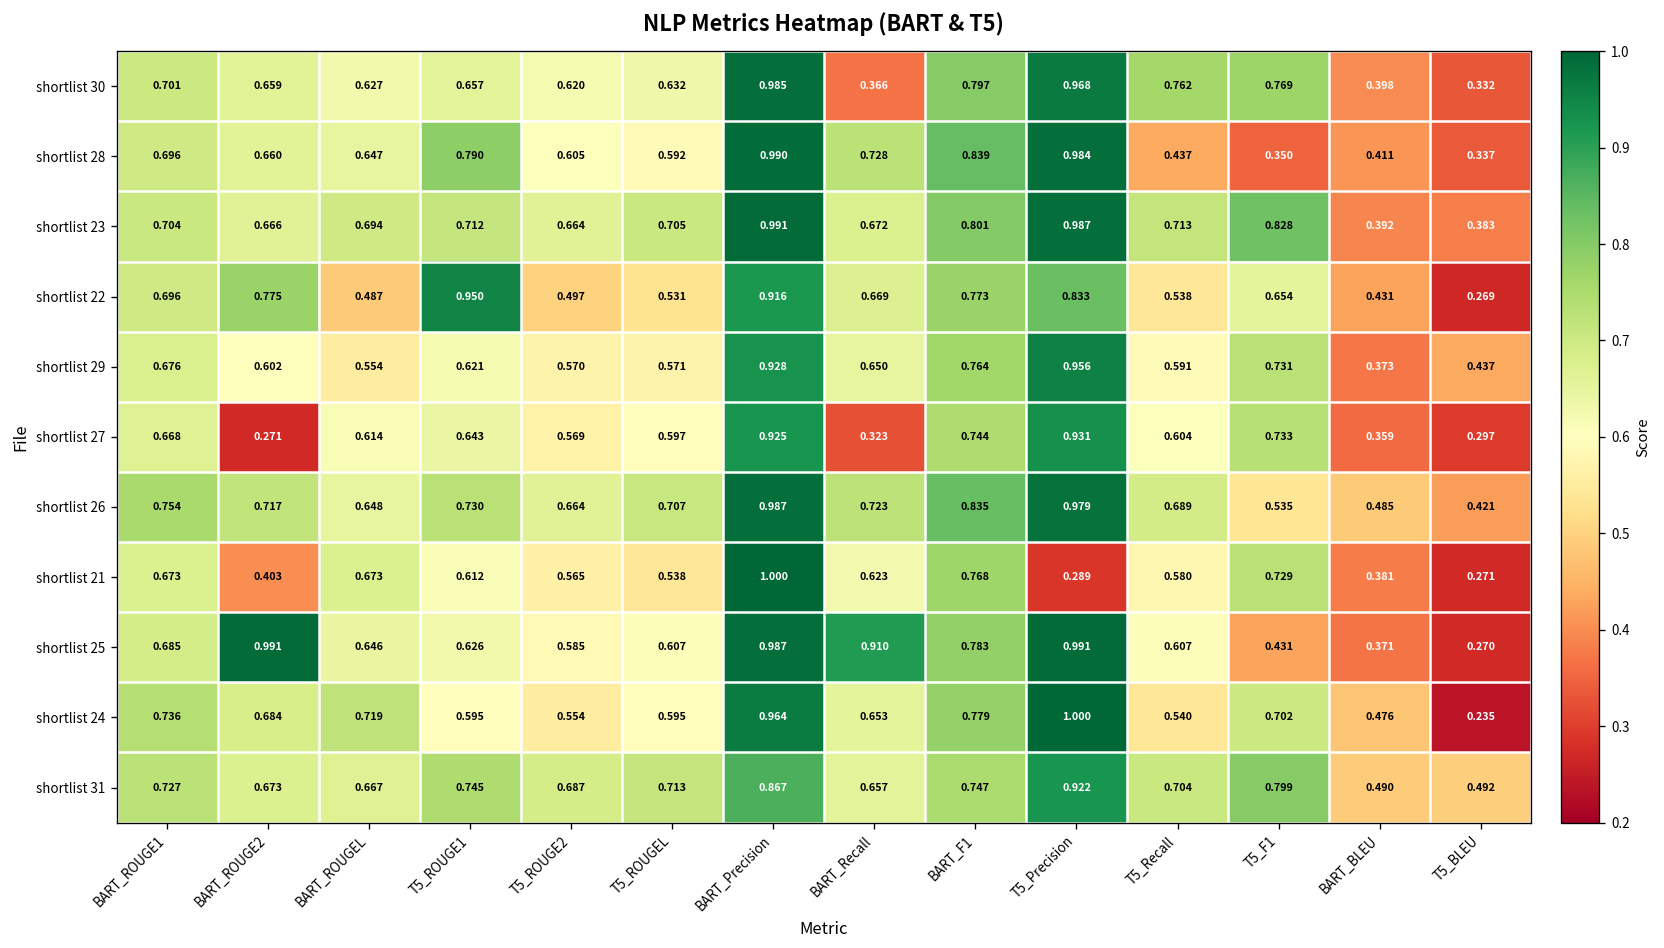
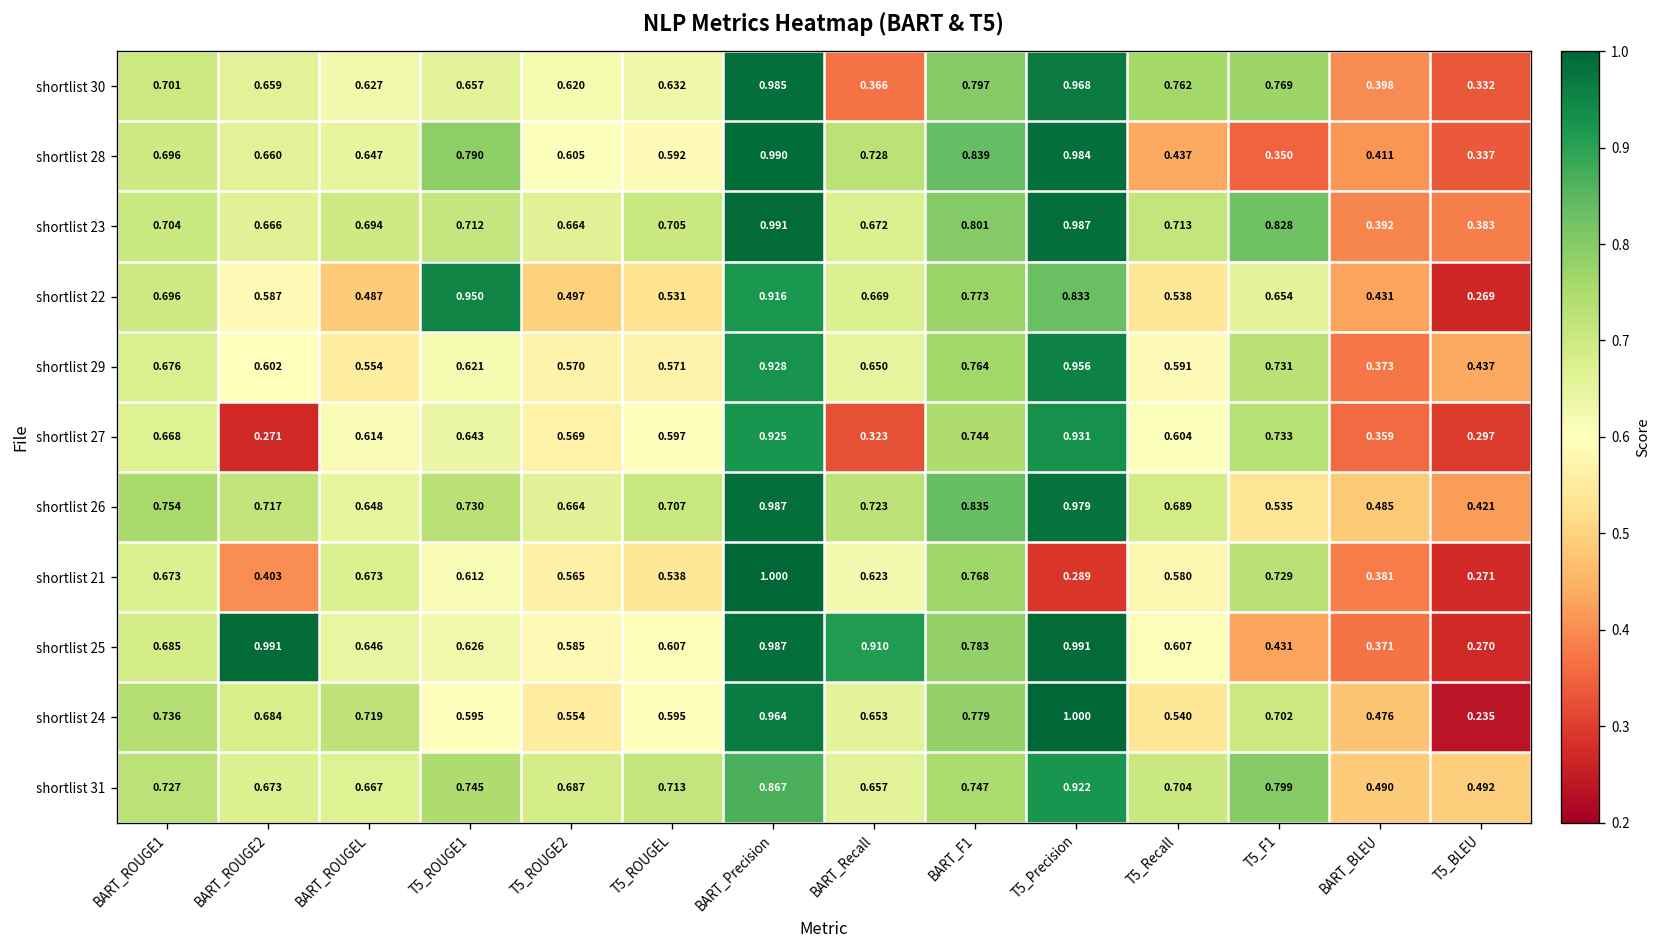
  {
    "shortlist 30": {
      "BART_ROUGE1": 0.701,
      "BART_ROUGE2": 0.659,
      "BART_ROUGEL": 0.627,
      "T5_ROUGE1": 0.657,
      "T5_ROUGE2": 0.620,
      "T5_ROUGEL": 0.632,
      "BART_Precision": 0.985,
      "BART_Recall": 0.366,
      "BART_F1": 0.797,
      "T5_Precision": 0.968,
      "T5_Recall": 0.762,
      "T5_F1": 0.769,
      "BART_BLEU": 0.398,
      "T5_BLEU": 0.332
    },
    "shortlist 28": {
      "BART_ROUGE1": 0.696,
      "BART_ROUGE2": 0.660,
      "BART_ROUGEL": 0.647,
      "T5_ROUGE1": 0.790,
      "T5_ROUGE2": 0.605,
      "T5_ROUGEL": 0.592,
      "BART_Precision": 0.990,
      "BART_Recall": 0.728,
      "BART_F1": 0.839,
      "T5_Precision": 0.984,
      "T5_Recall": 0.437,
      "T5_F1": 0.350,
      "BART_BLEU": 0.411,
      "T5_BLEU": 0.337
    },
    "shortlist 23": {
      "BART_ROUGE1": 0.704,
      "BART_ROUGE2": 0.666,
      "BART_ROUGEL": 0.694,
      "T5_ROUGE1": 0.712,
      "T5_ROUGE2": 0.664,
      "T5_ROUGEL": 0.705,
      "BART_Precision": 0.991,
      "BART_Recall": 0.672,
      "BART_F1": 0.801,
      "T5_Precision": 0.987,
      "T5_Recall": 0.713,
      "T5_F1": 0.828,
      "BART_BLEU": 0.392,
      "T5_BLEU": 0.383
    },
    "shortlist 22": {
      "BART_ROUGE1": 0.696,
-     "BART_ROUGE2": 0.775,
+     "BART_ROUGE2": 0.587,
      "BART_ROUGEL": 0.487,
      "T5_ROUGE1": 0.950,
      "T5_ROUGE2": 0.497,
      "T5_ROUGEL": 0.531,
      "BART_Precision": 0.916,
      "BART_Recall": 0.669,
      "BART_F1": 0.773,
      "T5_Precision": 0.833,
      "T5_Recall": 0.538,
      "T5_F1": 0.654,
      "BART_BLEU": 0.431,
      "T5_BLEU": 0.269
    },
    "shortlist 29": {
      "BART_ROUGE1": 0.676,
      "BART_ROUGE2": 0.602,
      "BART_ROUGEL": 0.554,
      "T5_ROUGE1": 0.621,
      "T5_ROUGE2": 0.570,
      "T5_ROUGEL": 0.571,
      "BART_Precision": 0.928,
      "BART_Recall": 0.650,
      "BART_F1": 0.764,
      "T5_Precision": 0.956,
      "T5_Recall": 0.591,
      "T5_F1": 0.731,
      "BART_BLEU": 0.373,
      "T5_BLEU": 0.437
    },
    "shortlist 27": {
      "BART_ROUGE1": 0.668,
      "BART_ROUGE2": 0.271,
      "BART_ROUGEL": 0.614,
      "T5_ROUGE1": 0.643,
      "T5_ROUGE2": 0.569,
      "T5_ROUGEL": 0.597,
      "BART_Precision": 0.925,
      "BART_Recall": 0.323,
      "BART_F1": 0.744,
      "T5_Precision": 0.931,
      "T5_Recall": 0.604,
      "T5_F1": 0.733,
      "BART_BLEU": 0.359,
      "T5_BLEU": 0.297
    },
    "shortlist 26": {
      "BART_ROUGE1": 0.754,
      "BART_ROUGE2": 0.717,
      "BART_ROUGEL": 0.648,
      "T5_ROUGE1": 0.730,
      "T5_ROUGE2": 0.664,
      "T5_ROUGEL": 0.707,
      "BART_Precision": 0.987,
      "BART_Recall": 0.723,
      "BART_F1": 0.835,
      "T5_Precision": 0.979,
      "T5_Recall": 0.689,
      "T5_F1": 0.535,
      "BART_BLEU": 0.485,
      "T5_BLEU": 0.421
    },
    "shortlist 21": {
      "BART_ROUGE1": 0.673,
      "BART_ROUGE2": 0.403,
      "BART_ROUGEL": 0.673,
      "T5_ROUGE1": 0.612,
      "T5_ROUGE2": 0.565,
      "T5_ROUGEL": 0.538,
      "BART_Precision": 1.000,
      "BART_Recall": 0.623,
      "BART_F1": 0.768,
      "T5_Precision": 0.289,
      "T5_Recall": 0.580,
      "T5_F1": 0.729,
      "BART_BLEU": 0.381,
      "T5_BLEU": 0.271
    },
    "shortlist 25": {
      "BART_ROUGE1": 0.685,
      "BART_ROUGE2": 0.991,
      "BART_ROUGEL": 0.646,
      "T5_ROUGE1": 0.626,
      "T5_ROUGE2": 0.585,
      "T5_ROUGEL": 0.607,
      "BART_Precision": 0.987,
      "BART_Recall": 0.910,
      "BART_F1": 0.783,
      "T5_Precision": 0.991,
      "T5_Recall": 0.607,
      "T5_F1": 0.431,
      "BART_BLEU": 0.371,
      "T5_BLEU": 0.270
    },
    "shortlist 24": {
      "BART_ROUGE1": 0.736,
      "BART_ROUGE2": 0.684,
      "BART_ROUGEL": 0.719,
      "T5_ROUGE1": 0.595,
      "T5_ROUGE2": 0.554,
      "T5_ROUGEL": 0.595,
      "BART_Precision": 0.964,
      "BART_Recall": 0.653,
      "BART_F1": 0.779,
      "T5_Precision": 1.000,
      "T5_Recall": 0.540,
      "T5_F1": 0.702,
      "BART_BLEU": 0.476,
      "T5_BLEU": 0.235
    },
    "shortlist 31": {
      "BART_ROUGE1": 0.727,
      "BART_ROUGE2": 0.673,
      "BART_ROUGEL": 0.667,
      "T5_ROUGE1": 0.745,
      "T5_ROUGE2": 0.687,
      "T5_ROUGEL": 0.713,
      "BART_Precision": 0.867,
      "BART_Recall": 0.657,
      "BART_F1": 0.747,
      "T5_Precision": 0.922,
      "T5_Recall": 0.704,
      "T5_F1": 0.799,
      "BART_BLEU": 0.490,
      "T5_BLEU": 0.492
    }
  }
